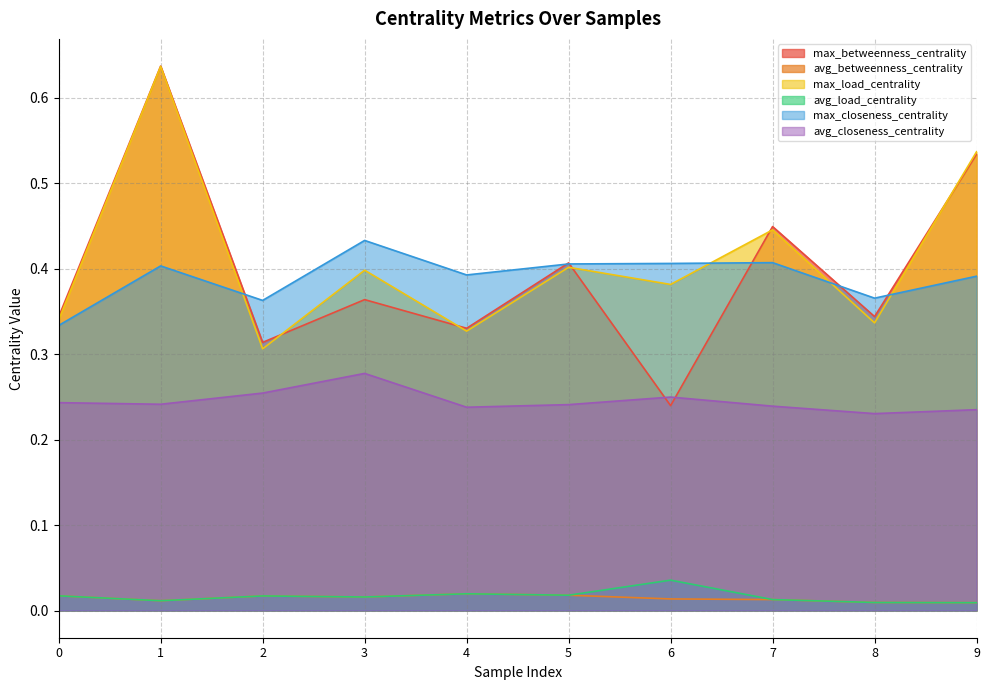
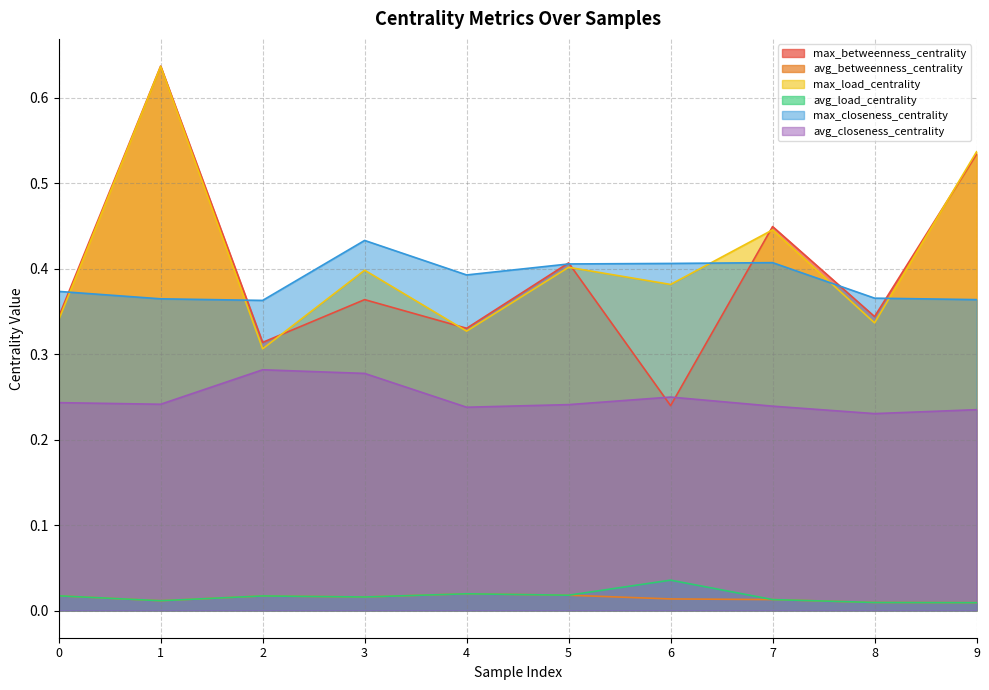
  {
    "max_load_centrality": {
      "0": 0.34,
      "2": 0.31,
      "3": 0.40,
      "4": 0.33,
      "5": 0.40,
      "6": 0.38,
      "7": 0.45,
      "8": 0.34
    },
    "avg_load_centrality": {
      "6": 0.04
    },
    "max_closeness_centrality": {
-     "0": 0.33,
-     "1": 0.40,
+     "0": 0.37,
+     "1": 0.36,
      "2": 0.36,
      "3": 0.43,
      "4": 0.39,
      "6": 0.41,
      "7": 0.41,
      "8": 0.37,
-     "9": 0.39
+     "9": 0.36
    },
    "avg_closeness_centrality": {
      "0": 0.24,
      "1": 0.24,
-     "2": 0.25,
+     "2": 0.28,
      "3": 0.28,
      "4": 0.24,
      "5": 0.24,
      "6": 0.25,
      "7": 0.24,
      "8": 0.23,
      "9": 0.24
    }
  }
